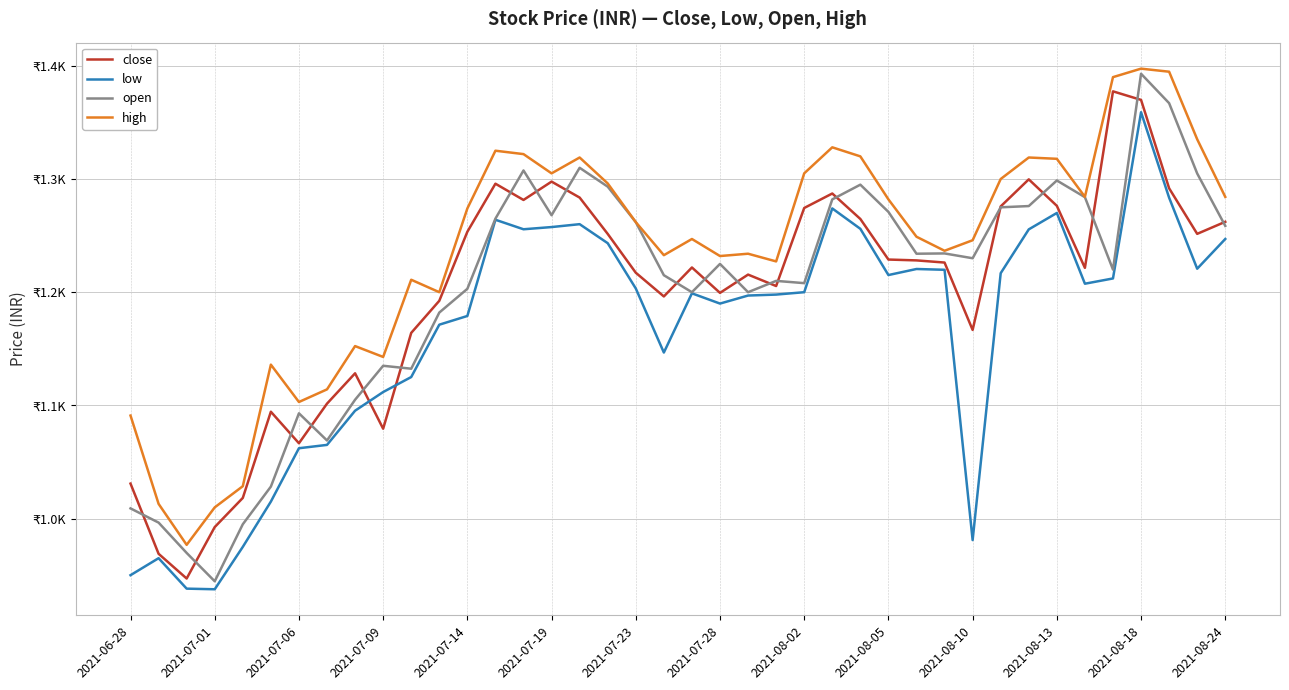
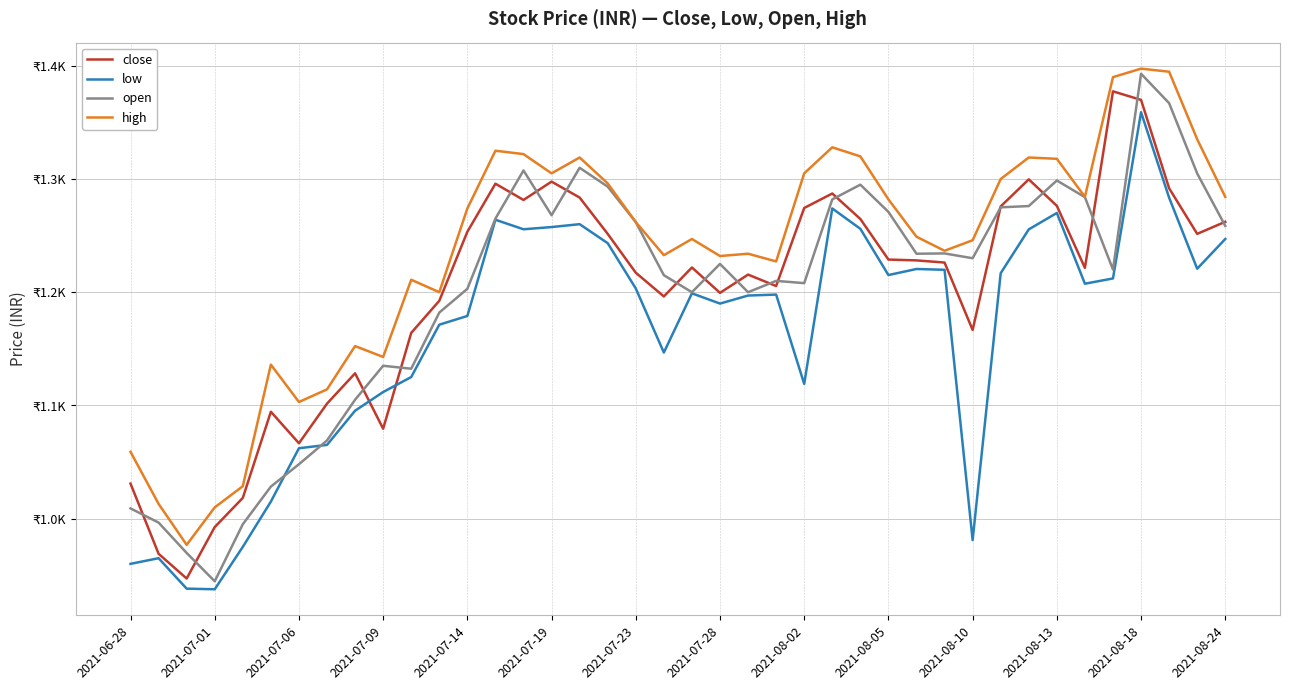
  {
    "close": {
      "2021-06-28": "₹1031",
      "2021-07-01": "₹993",
      "2021-07-06": "₹1067",
      "2021-07-09": "₹1079",
      "2021-07-14": "₹1253",
      "2021-07-19": "₹1298",
      "2021-07-23": "₹1217",
      "2021-07-28": "₹1199",
      "2021-08-02": "₹1274",
      "2021-08-05": "₹1229",
      "2021-08-10": "₹1167",
      "2021-08-13": "₹1276",
      "2021-08-18": "₹1370",
      "2021-08-24": "₹1262"
    },
    "low": {
-     "2021-06-28": "₹950",
+     "2021-06-28": "₹960",
      "2021-07-01": "₹938",
      "2021-07-06": "₹1062",
      "2021-07-09": "₹1112",
      "2021-07-14": "₹1179",
      "2021-07-19": "₹1258",
      "2021-07-23": "₹1203",
      "2021-07-28": "₹1190",
-     "2021-08-02": "₹1200",
+     "2021-08-02": "₹1119",
      "2021-08-05": "₹1215",
      "2021-08-10": "₹981",
      "2021-08-13": "₹1270",
      "2021-08-18": "₹1359",
      "2021-08-24": "₹1247"
    },
    "open": {
      "2021-06-28": "₹1009",
      "2021-07-01": "₹945",
-     "2021-07-06": "₹1093",
+     "2021-07-06": "₹1048",
      "2021-07-09": "₹1135",
      "2021-07-14": "₹1203",
      "2021-07-19": "₹1268",
      "2021-07-28": "₹1225",
      "2021-08-02": "₹1208",
      "2021-08-05": "₹1271",
      "2021-08-10": "₹1230",
      "2021-08-13": "₹1299",
      "2021-08-18": "₹1393",
      "2021-08-24": "₹1259"
    },
    "high": {
-     "2021-06-28": "₹1091",
+     "2021-06-28": "₹1059",
      "2021-07-01": "₹1010",
      "2021-07-06": "₹1103",
      "2021-07-09": "₹1143",
      "2021-07-14": "₹1274",
      "2021-07-19": "₹1305",
      "2021-07-28": "₹1232",
      "2021-08-02": "₹1305",
      "2021-08-05": "₹1282",
      "2021-08-10": "₹1246",
      "2021-08-13": "₹1318",
      "2021-08-18": "₹1398",
      "2021-08-24": "₹1284"
    }
  }
